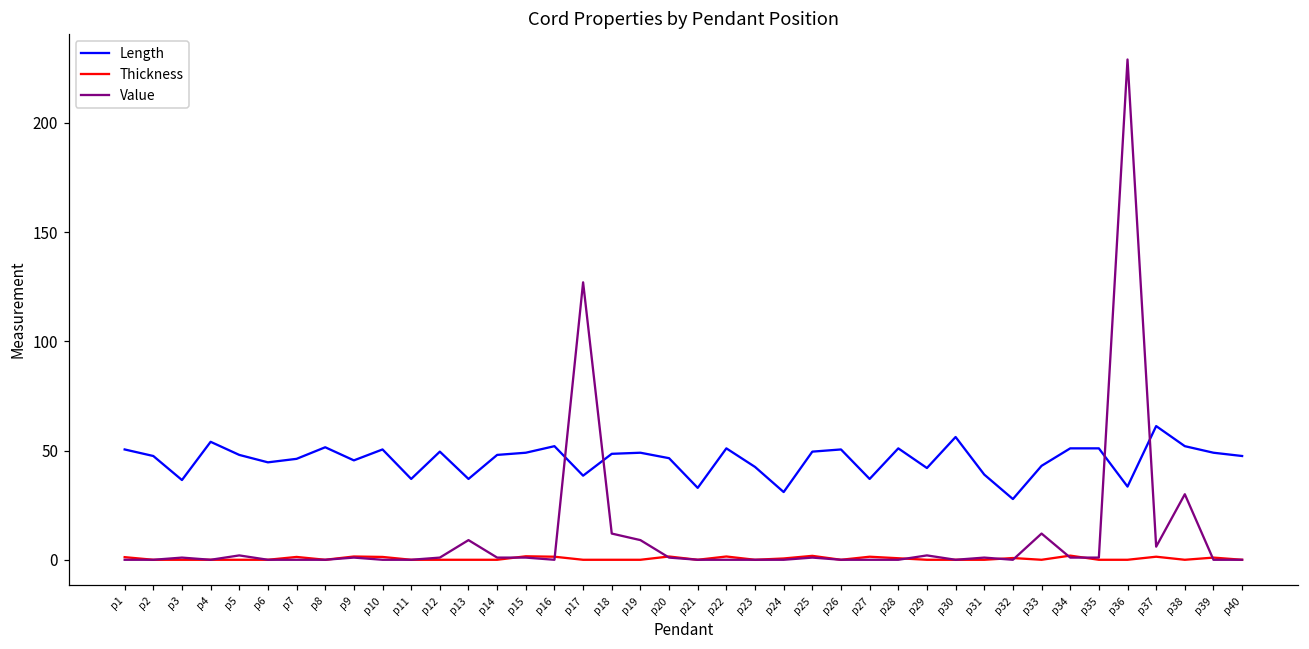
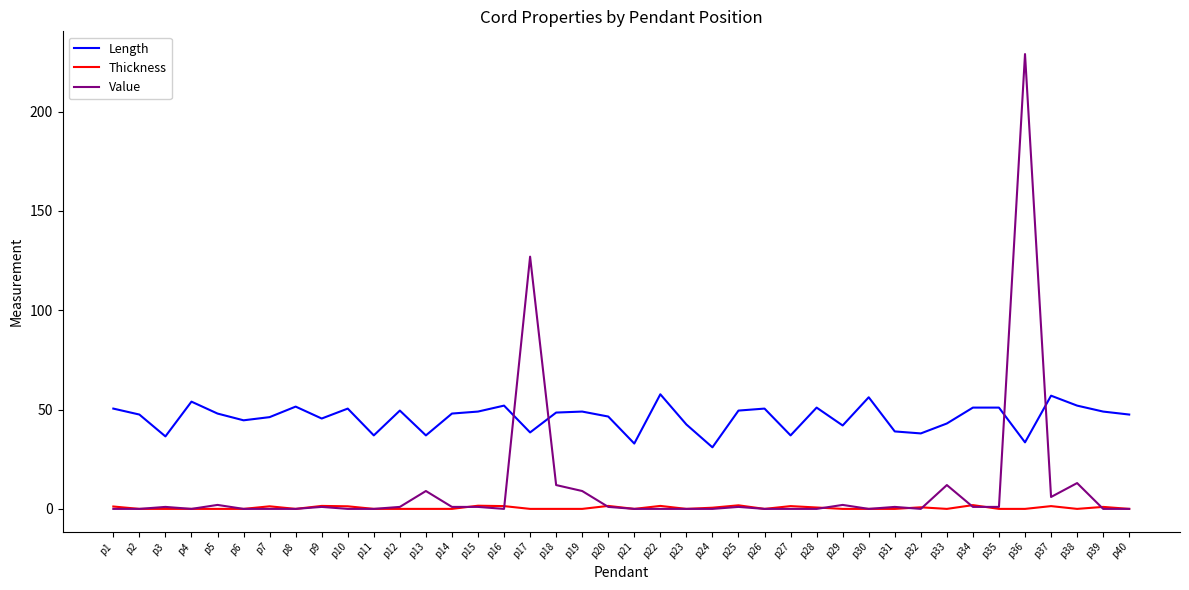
  {
    "Length": {
      "p1": 51,
      "p2": 48,
      "p3": 37,
      "p4": 54,
      "p5": 48,
      "p6": 45,
      "p7": 46,
      "p8": 52,
      "p9": 46,
      "p10": 51,
      "p11": 37,
      "p12": 50,
      "p13": 37,
      "p14": 48,
      "p15": 49,
      "p16": 52,
      "p17": 39,
      "p18": 49,
      "p19": 49,
      "p20": 47,
      "p21": 33,
-     "p22": 51,
+     "p22": 58,
      "p23": 43,
      "p24": 31,
      "p25": 50,
      "p26": 51,
      "p27": 37,
      "p28": 51,
      "p29": 42,
      "p30": 56,
      "p31": 39,
-     "p32": 28,
+     "p32": 38,
      "p33": 43,
      "p34": 51,
      "p35": 51,
      "p36": 34,
-     "p37": 61,
+     "p37": 57,
      "p38": 52,
      "p39": 49,
      "p40": 48
    },
    "Thickness": {
      "p5": 0,
      "p7": 1,
      "p10": 1,
      "p13": 0,
      "p16": 1,
      "p17": 0,
      "p18": 0,
      "p19": 0,
      "p22": 2,
      "p27": 1,
      "p29": 0,
      "p33": 0,
      "p36": 0,
      "p37": 1,
      "p38": 0
    },
    "Value": {
      "p5": 2,
      "p7": 0,
      "p10": 0,
      "p13": 9,
      "p16": 0,
      "p17": 127,
      "p18": 12,
      "p19": 9,
      "p22": 0,
      "p27": 0,
      "p29": 2,
      "p33": 12,
      "p36": 229,
      "p37": 6,
-     "p38": 30
+     "p38": 13
    }
  }
